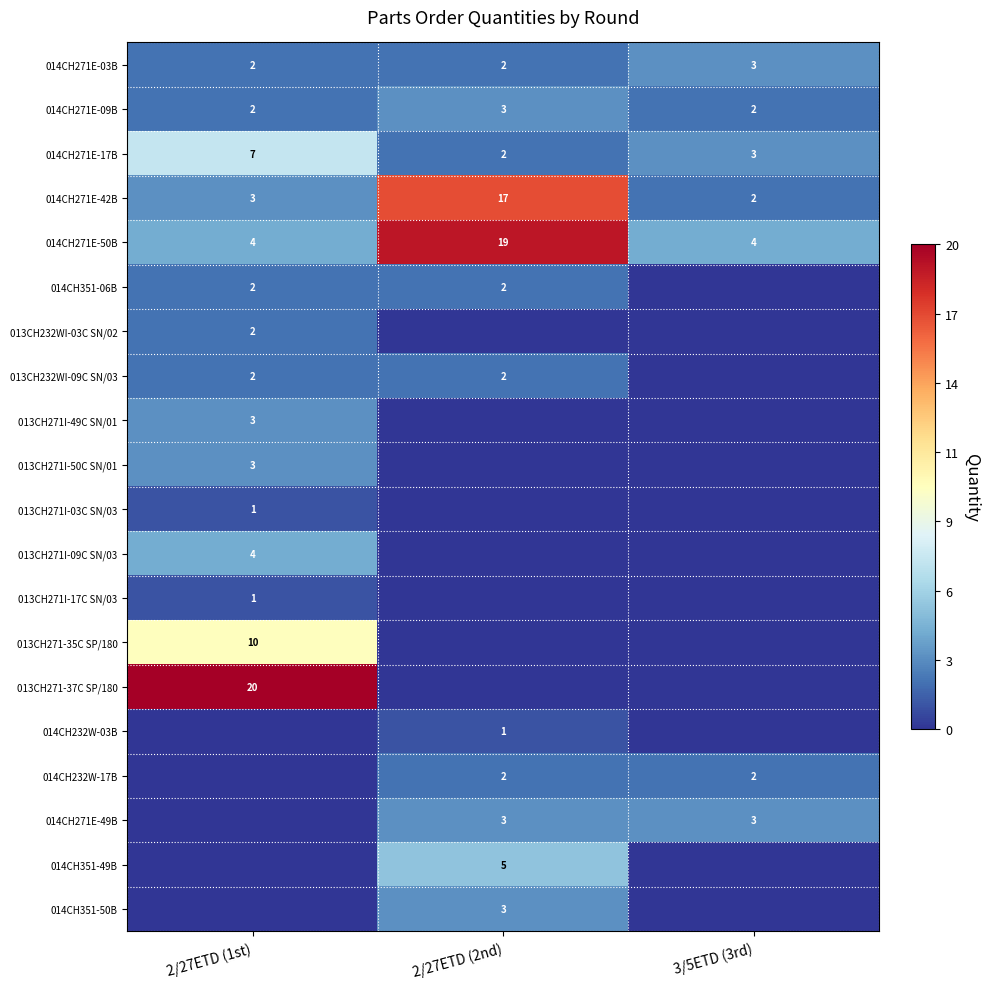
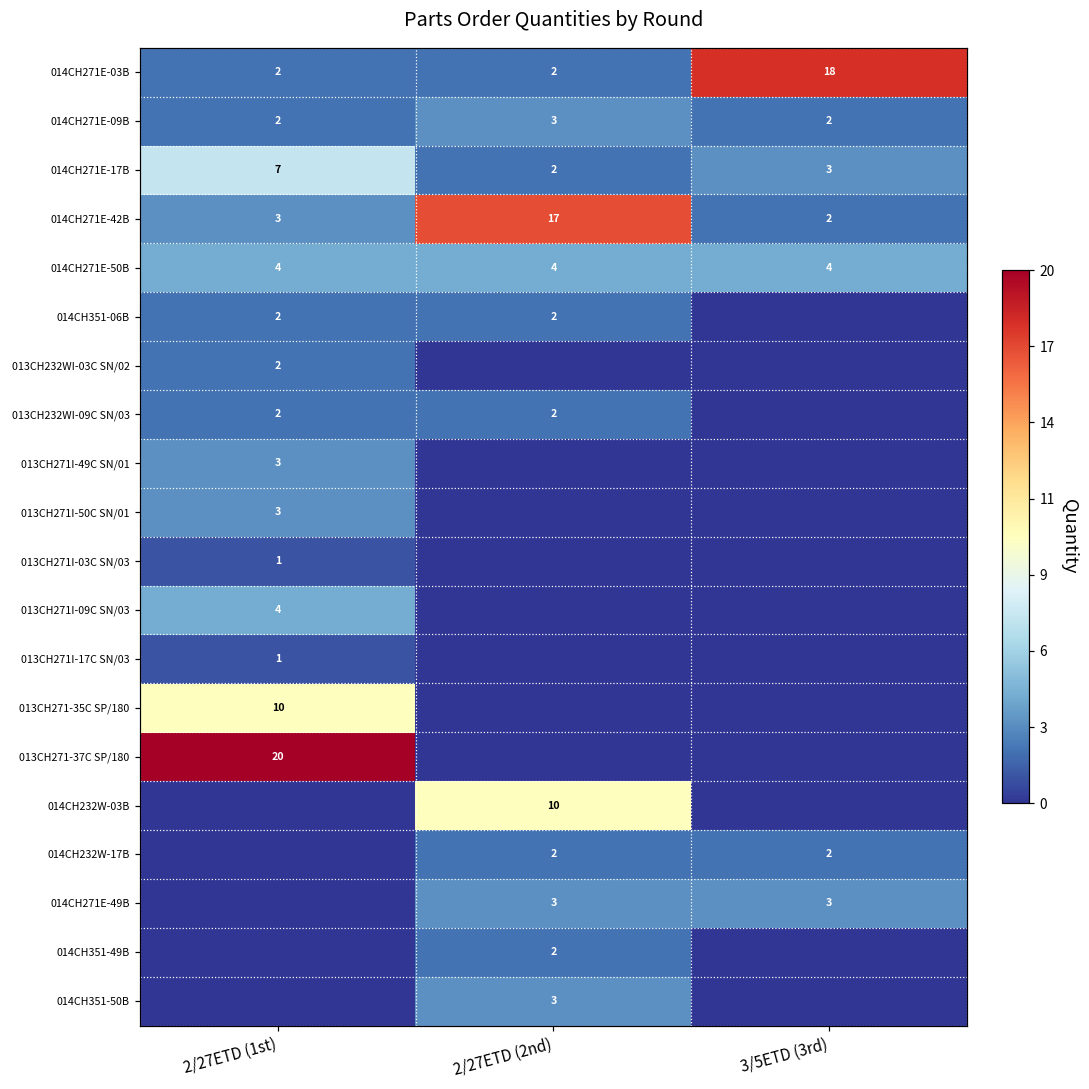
  {
    "014CH271E-03B": {
      "2/27ETD (1st)": 2,
      "2/27ETD (2nd)": 2,
-     "3/5ETD (3rd)": 3
+     "3/5ETD (3rd)": 18
    },
    "014CH271E-09B": {
      "2/27ETD (1st)": 2,
      "2/27ETD (2nd)": 3,
      "3/5ETD (3rd)": 2
    },
    "014CH271E-17B": {
      "2/27ETD (1st)": 7,
      "2/27ETD (2nd)": 2,
      "3/5ETD (3rd)": 3
    },
    "014CH271E-42B": {
      "2/27ETD (1st)": 3,
      "2/27ETD (2nd)": 17,
      "3/5ETD (3rd)": 2
    },
    "014CH271E-50B": {
      "2/27ETD (1st)": 4,
-     "2/27ETD (2nd)": 19,
+     "2/27ETD (2nd)": 4,
      "3/5ETD (3rd)": 4
    },
    "014CH351-06B": {
      "2/27ETD (1st)": 2,
      "2/27ETD (2nd)": 2
    },
    "013CH232WI-03C SN/02": {
      "2/27ETD (1st)": 2
    },
    "013CH232WI-09C SN/03": {
      "2/27ETD (1st)": 2,
      "2/27ETD (2nd)": 2
    },
    "013CH271I-49C SN/01": {
      "2/27ETD (1st)": 3
    },
    "013CH271I-50C SN/01": {
      "2/27ETD (1st)": 3
    },
    "013CH271I-03C SN/03": {
      "2/27ETD (1st)": 1
    },
    "013CH271I-09C SN/03": {
      "2/27ETD (1st)": 4
    },
    "013CH271I-17C SN/03": {
      "2/27ETD (1st)": 1
    },
    "013CH271-35C SP/180": {
      "2/27ETD (1st)": 10
    },
    "013CH271-37C SP/180": {
      "2/27ETD (1st)": 20
    },
    "014CH232W-03B": {
-     "2/27ETD (2nd)": 1
+     "2/27ETD (2nd)": 10
    },
    "014CH232W-17B": {
      "2/27ETD (2nd)": 2,
      "3/5ETD (3rd)": 2
    },
    "014CH271E-49B": {
      "2/27ETD (2nd)": 3,
      "3/5ETD (3rd)": 3
    },
    "014CH351-49B": {
-     "2/27ETD (2nd)": 5
+     "2/27ETD (2nd)": 2
    },
    "014CH351-50B": {
      "2/27ETD (2nd)": 3
    }
  }
